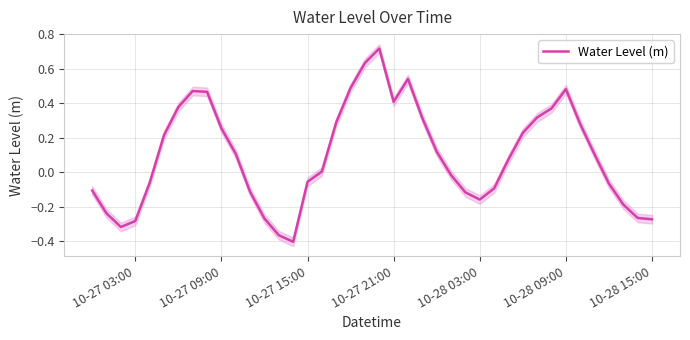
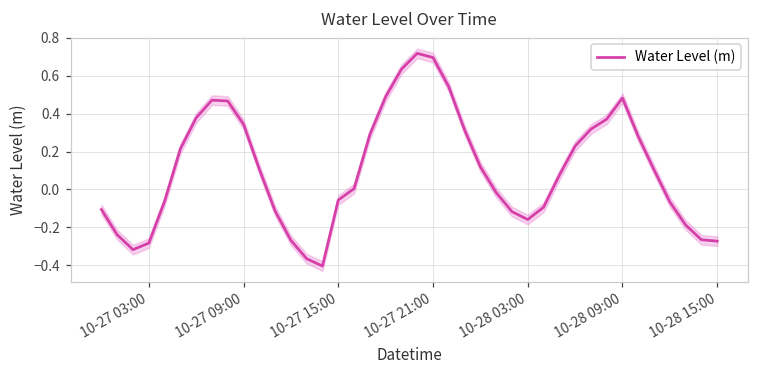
  {
    "Water Level (m)": {
      "10-27 03:00": -0.28,
-     "10-27 09:00": 0.26,
+     "10-27 09:00": 0.34,
      "10-27 15:00": -0.06,
-     "10-27 21:00": 0.41,
+     "10-27 21:00": 0.70,
      "10-28 03:00": -0.16,
      "10-28 09:00": 0.48,
      "10-28 15:00": -0.27
    }
  }
